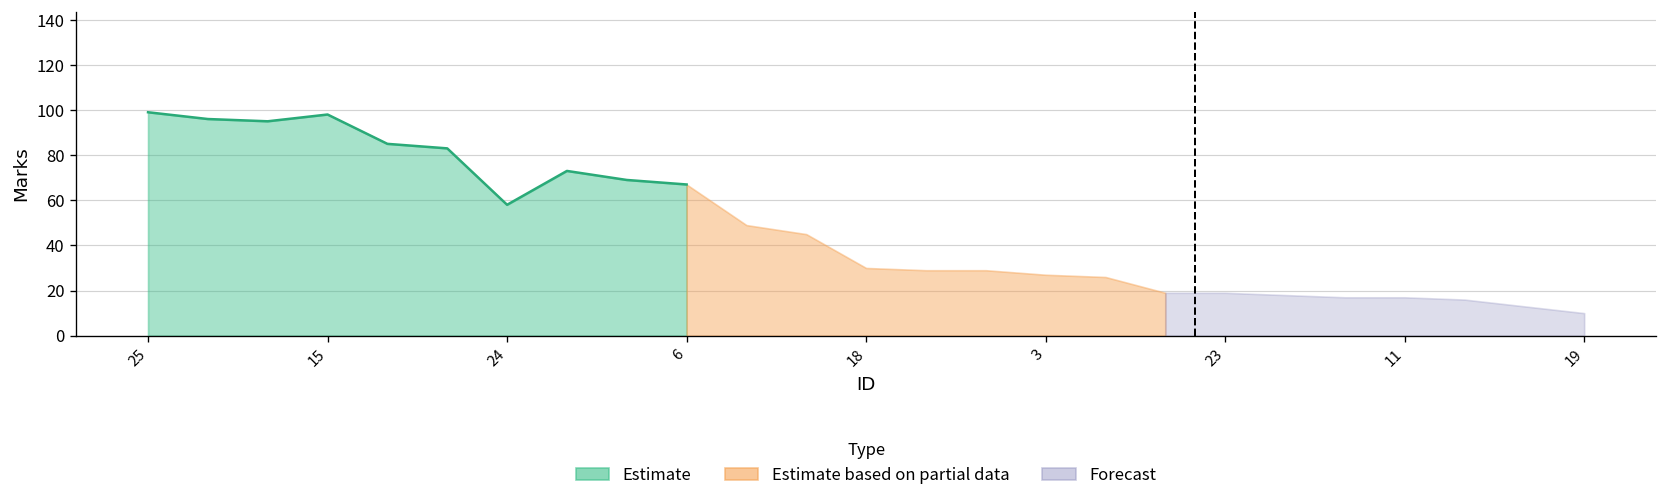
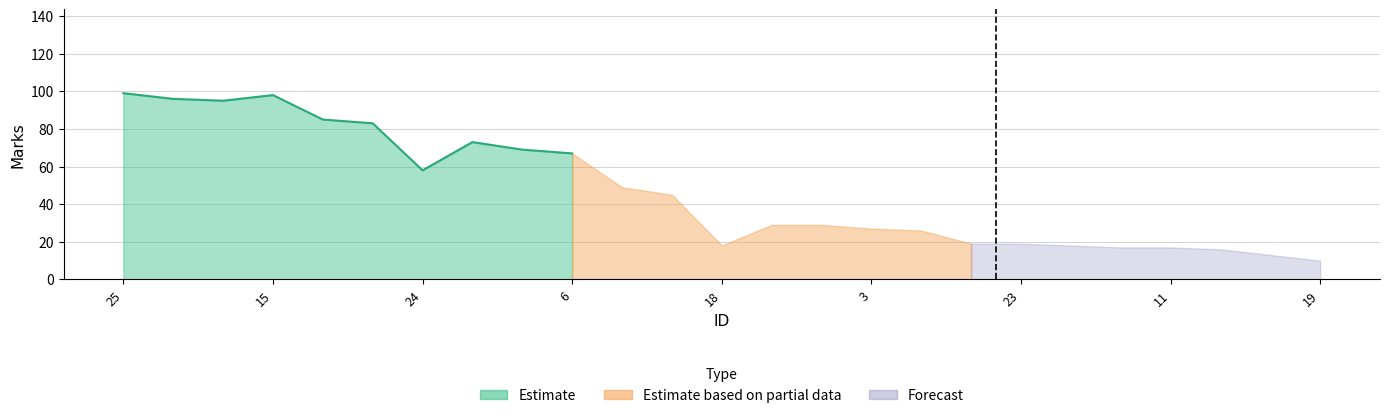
  {
    "Estimate": {
      "25": 99,
      "15": 98,
      "24": 58
    },
    "Estimate based on partial data": {
-     "18": 30,
+     "18": 18,
      "3": 27
    },
    "Forecast": {
      "11": 17
    }
  }
